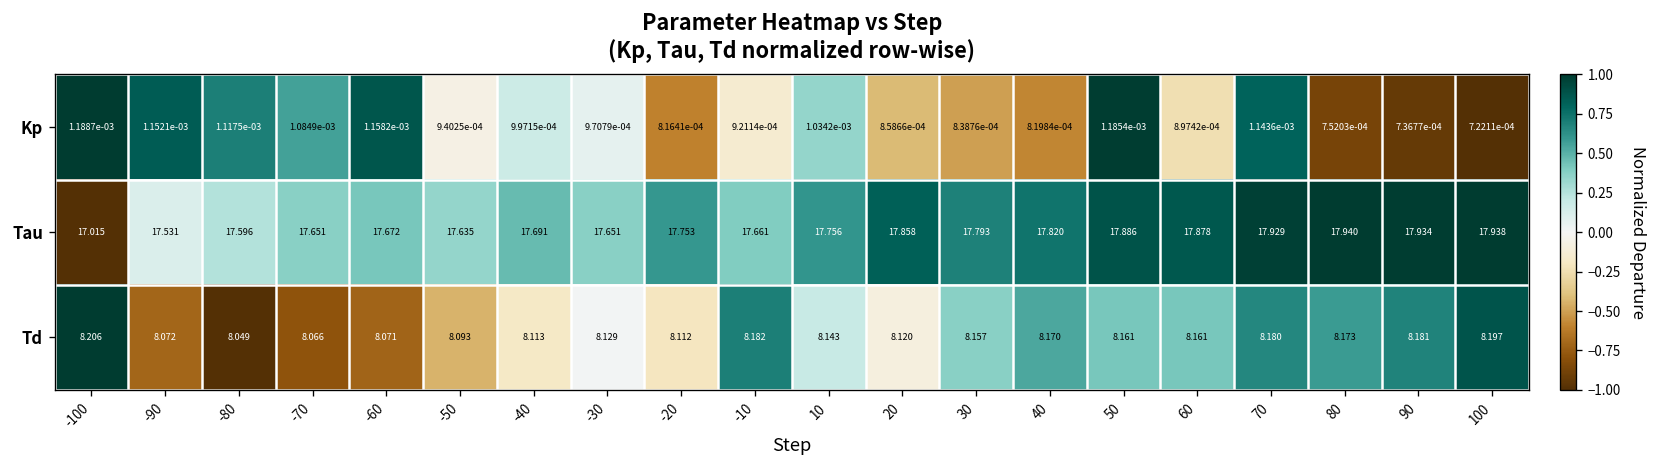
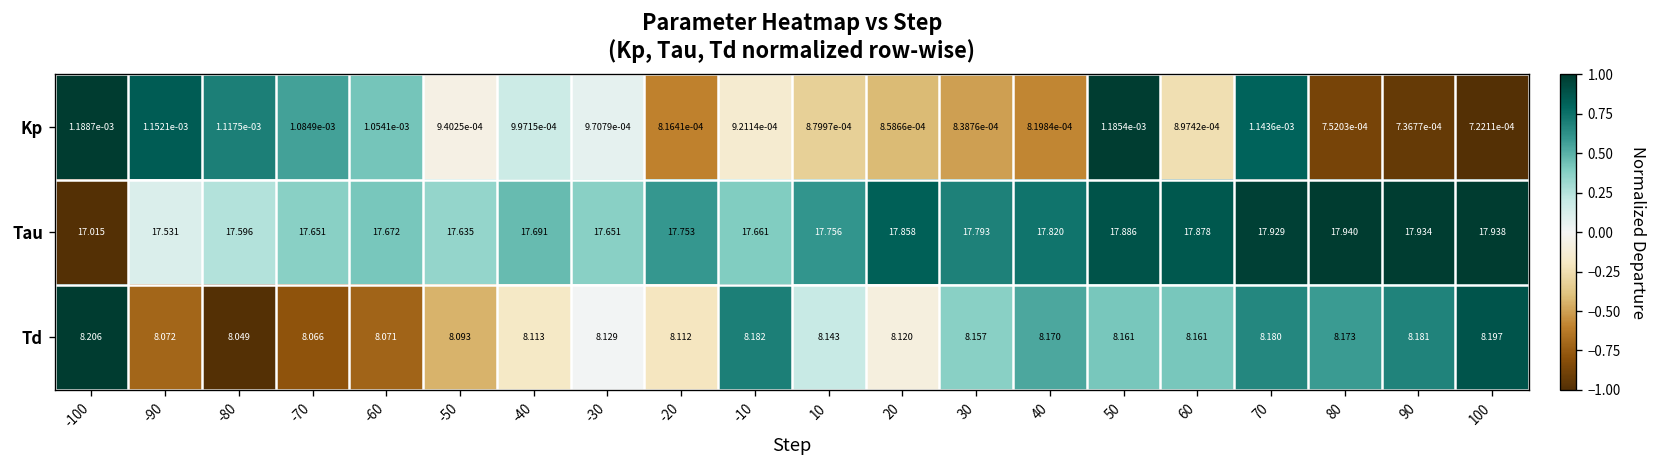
  {
    "Kp": {
      "-100": "1.1887e-03",
      "-90": "1.1521e-03",
      "-80": "1.1175e-03",
      "-70": "1.0849e-03",
-     "-60": "1.1582e-03",
+     "-60": "1.0541e-03",
      "-50": "9.4025e-04",
      "-40": "9.9715e-04",
      "-30": "9.7079e-04",
      "-20": "8.1641e-04",
      "-10": "9.2114e-04",
-     "10": "1.0342e-03",
+     "10": "8.7997e-04",
      "20": "8.5866e-04",
      "30": "8.3876e-04",
      "40": "8.1984e-04",
      "50": "1.1854e-03",
      "60": "8.9742e-04",
      "70": "1.1436e-03",
      "80": "7.5203e-04",
      "90": "7.3677e-04",
      "100": "7.2211e-04"
    },
    "Tau": {
      "-100": "17.015",
      "-90": "17.531",
      "-80": "17.596",
      "-70": "17.651",
      "-60": "17.672",
      "-50": "17.635",
      "-40": "17.691",
      "-30": "17.651",
      "-20": "17.753",
      "-10": "17.661",
      "10": "17.756",
      "20": "17.858",
      "30": "17.793",
      "40": "17.820",
      "50": "17.886",
      "60": "17.878",
      "70": "17.929",
      "80": "17.940",
      "90": "17.934",
      "100": "17.938"
    },
    "Td": {
      "-100": "8.206",
      "-90": "8.072",
      "-80": "8.049",
      "-70": "8.066",
      "-60": "8.071",
      "-50": "8.093",
      "-40": "8.113",
      "-30": "8.129",
      "-20": "8.112",
      "-10": "8.182",
      "10": "8.143",
      "20": "8.120",
      "30": "8.157",
      "40": "8.170",
      "50": "8.161",
      "60": "8.161",
      "70": "8.180",
      "80": "8.173",
      "90": "8.181",
      "100": "8.197"
    }
  }
